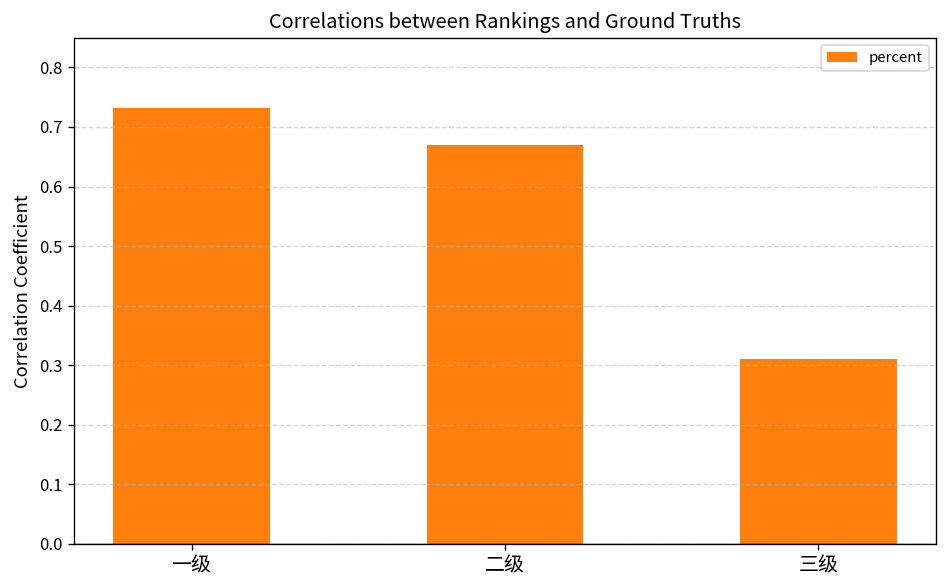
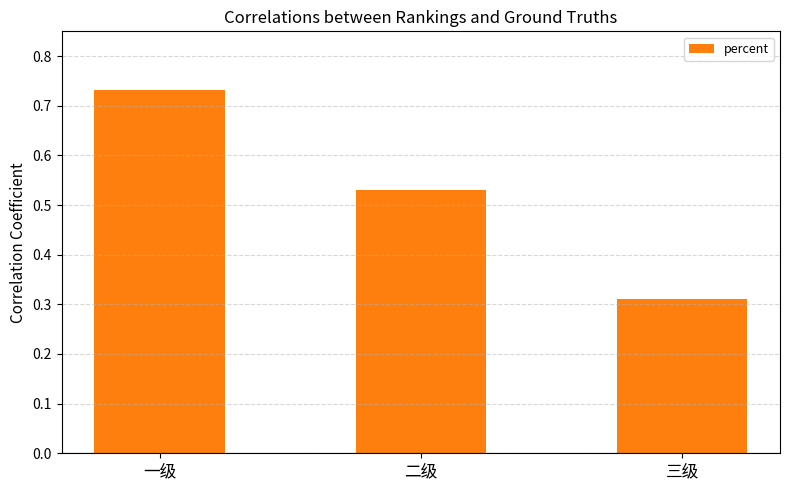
  {
    "一级": 0.73,
-   "二级": 0.67,
+   "二级": 0.53,
    "三级": 0.31
  }
